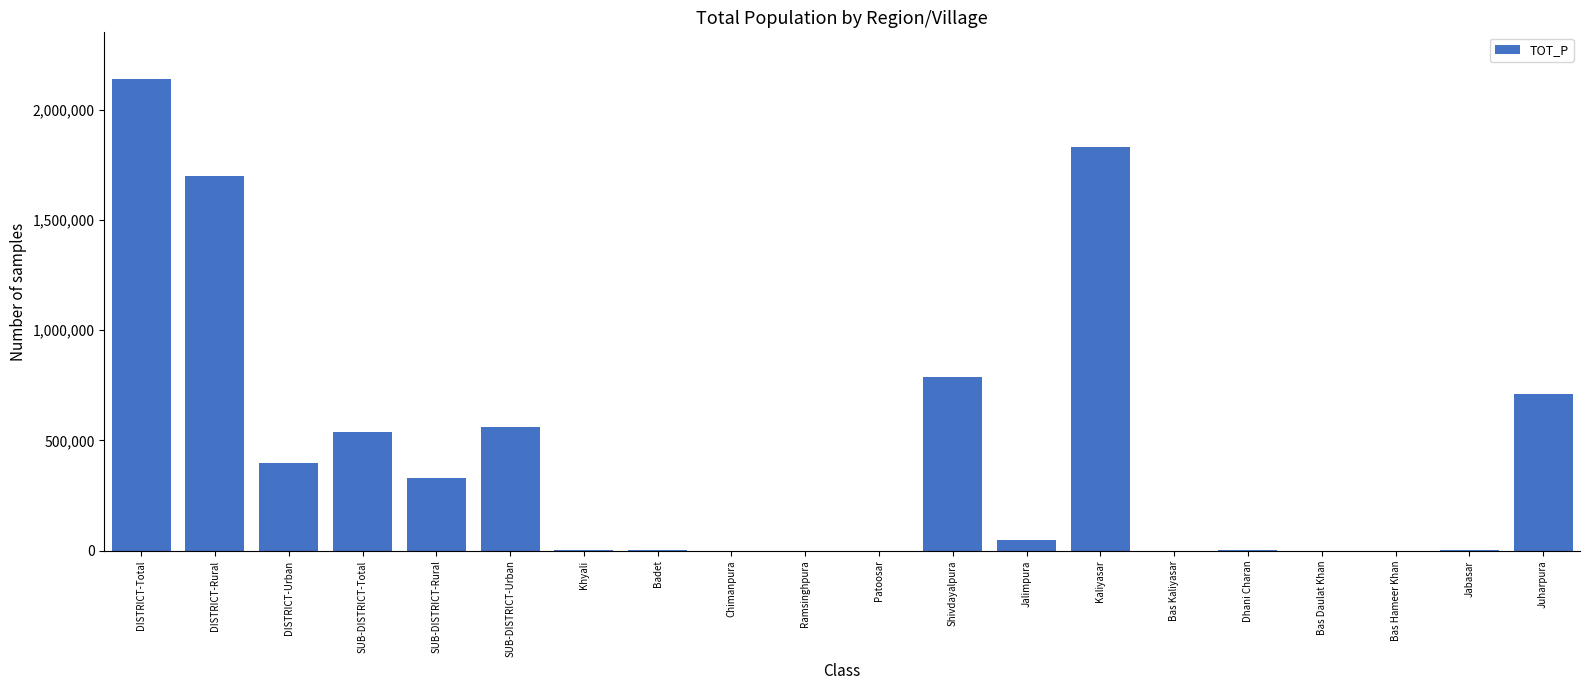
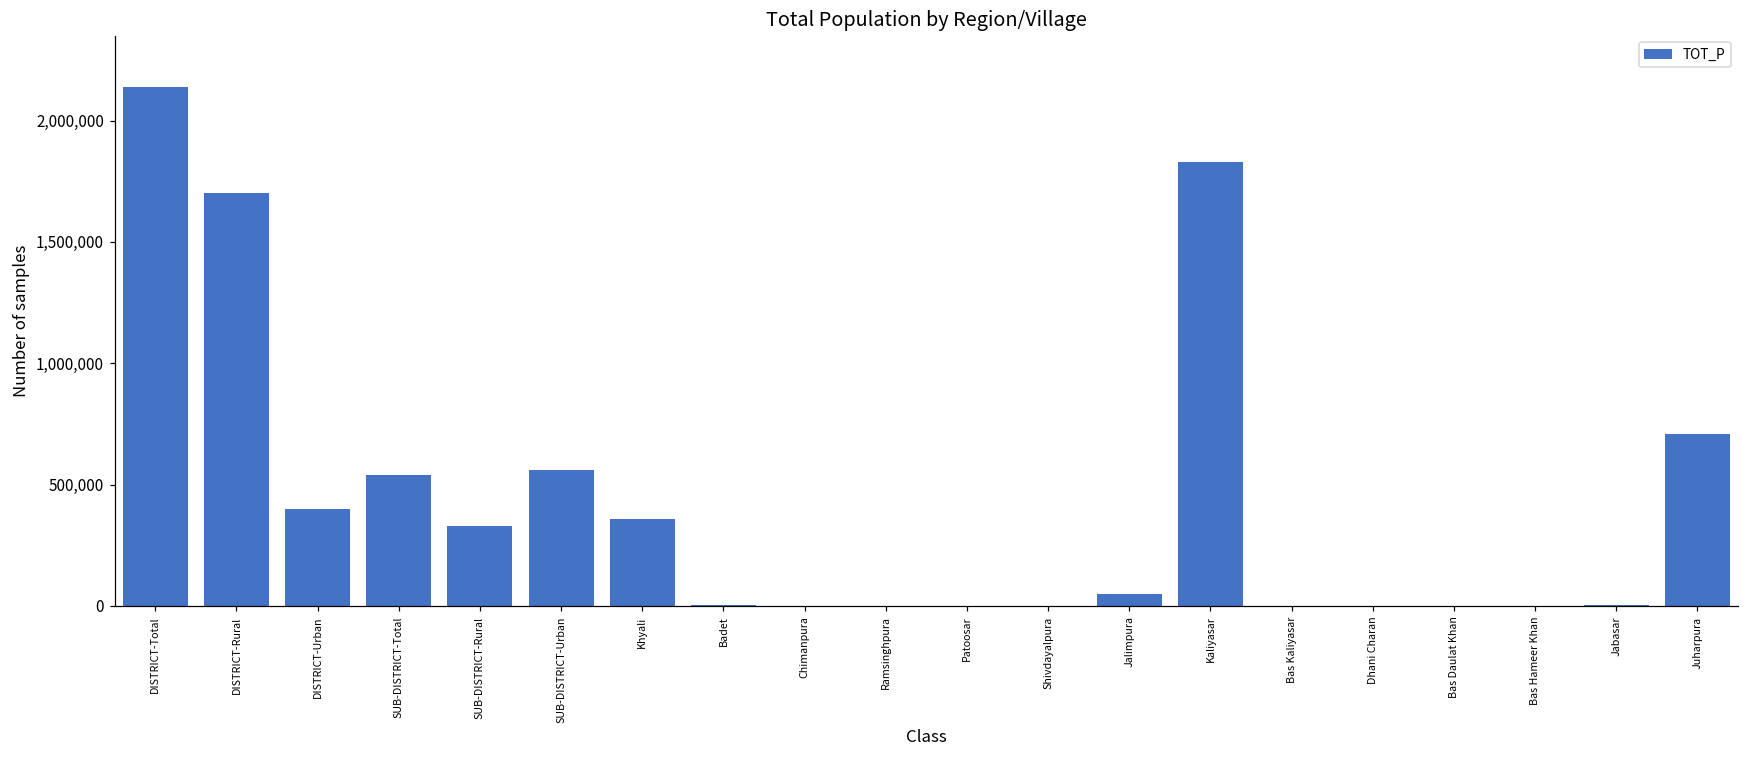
  {
    "DISTRICT-Total": "2,140,000",
    "DISTRICT-Rural": "1,700,000",
    "DISTRICT-Urban": "400,000",
    "SUB-DISTRICT-Total": "540,000",
    "SUB-DISTRICT-Rural": "330,000",
    "SUB-DISTRICT-Urban": "560,000",
-   "Khyali": "0",
-   "Shivdayalpura": "790,000",
+   "Khyali": "360,000",
+   "Shivdayalpura": "0",
    "Jalimpura": "50,000",
    "Kaliyasar": "1,830,000",
    "Juharpura": "710,000"
  }
